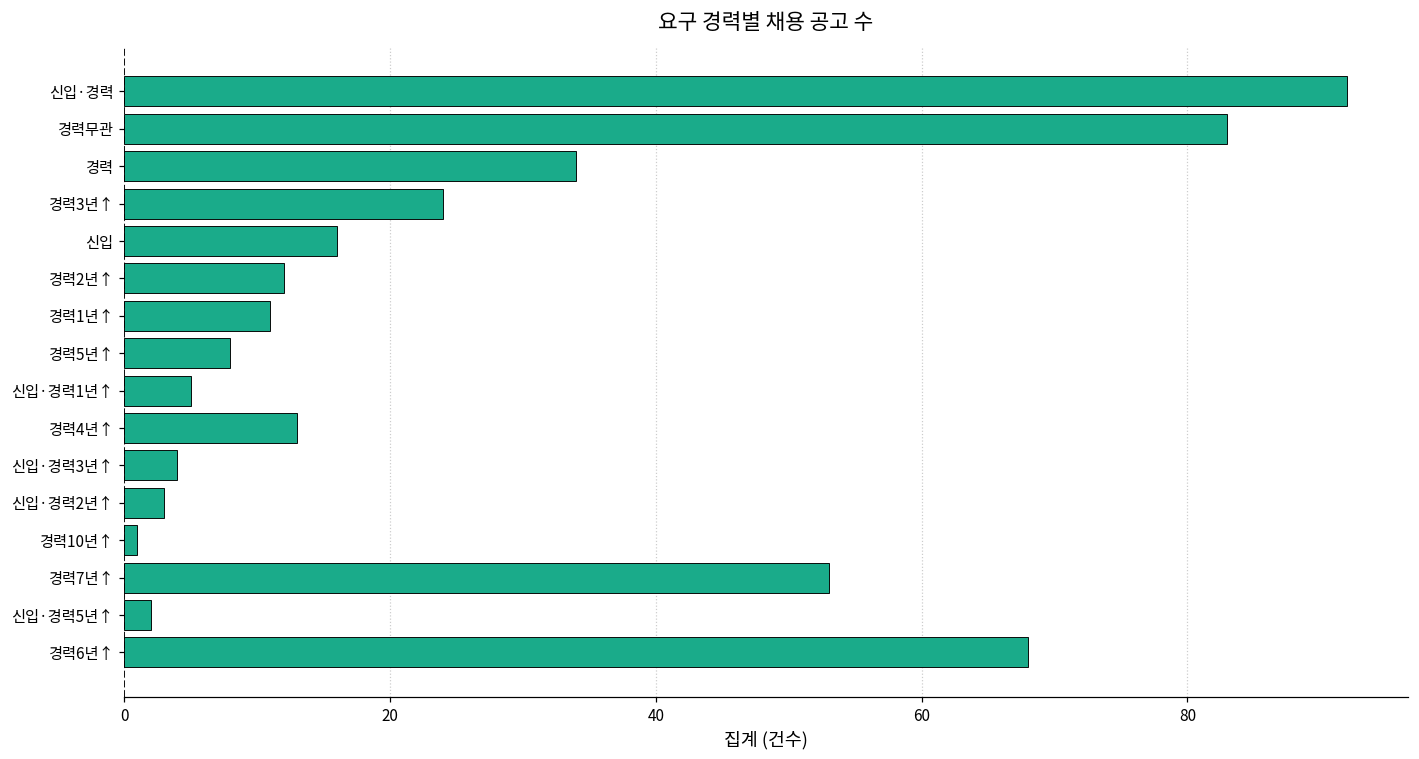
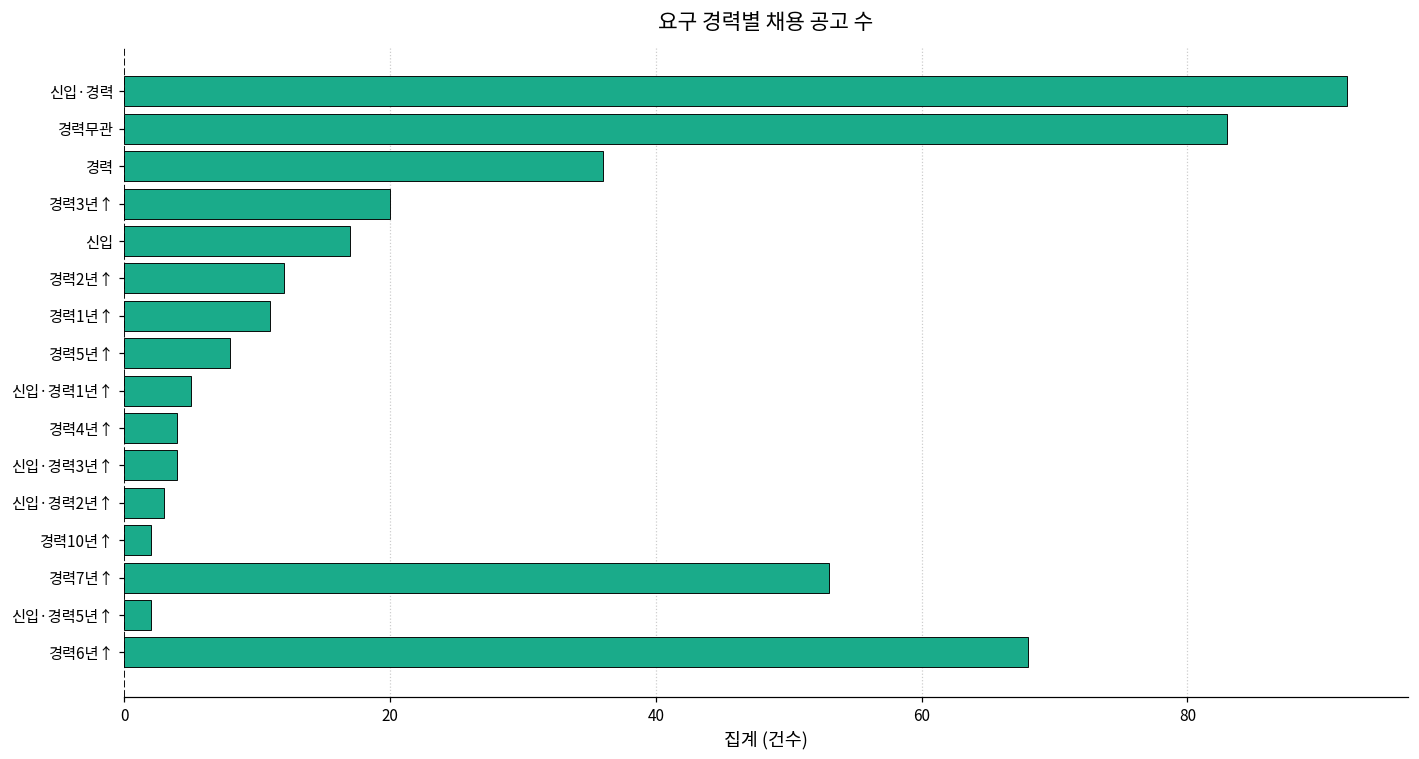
  {
    "신입·경력": 92,
    "경력무관": 83,
-   "경력": 34,
-   "경력3년↑": 24,
-   "신입": 16,
+   "경력": 36,
+   "경력3년↑": 20,
+   "신입": 17,
    "경력2년↑": 12,
    "경력1년↑": 11,
    "경력5년↑": 8,
    "신입·경력1년↑": 5,
-   "경력4년↑": 13,
+   "경력4년↑": 4,
    "신입·경력3년↑": 4,
    "신입·경력2년↑": 3,
-   "경력10년↑": 1,
+   "경력10년↑": 2,
    "경력7년↑": 53,
    "신입·경력5년↑": 2,
    "경력6년↑": 68
  }
